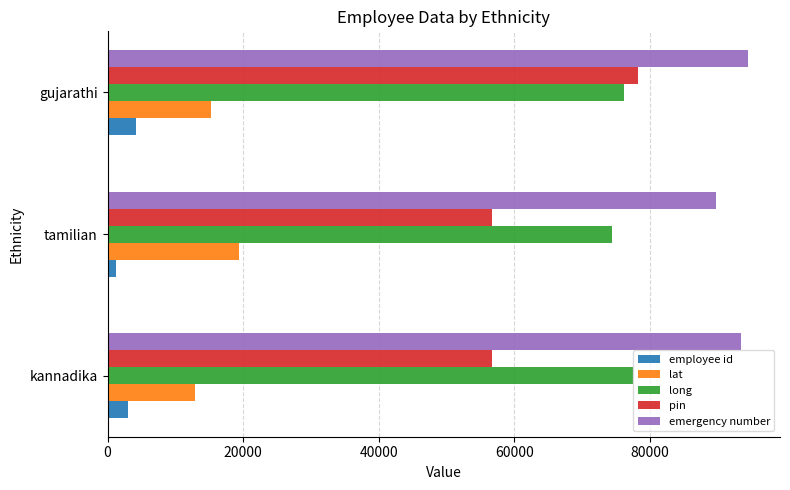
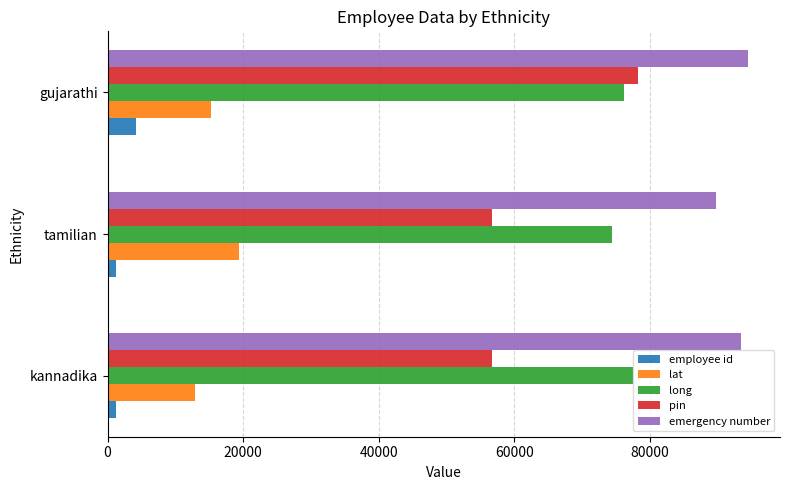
  {
    "employee id": {
      "gujarathi": 4000,
      "tamilian": 1000,
-     "kannadika": 3000
+     "kannadika": 1000
    },
    "lat": {
      "gujarathi": 15000,
      "tamilian": 19000,
      "kannadika": 13000
    },
    "long": {
      "gujarathi": 76000,
      "tamilian": 74000
    },
    "pin": {
      "gujarathi": 78000,
      "tamilian": 57000,
      "kannadika": 57000
    },
    "emergency number": {
      "gujarathi": 94000,
      "tamilian": 90000,
      "kannadika": 93000
    }
  }
